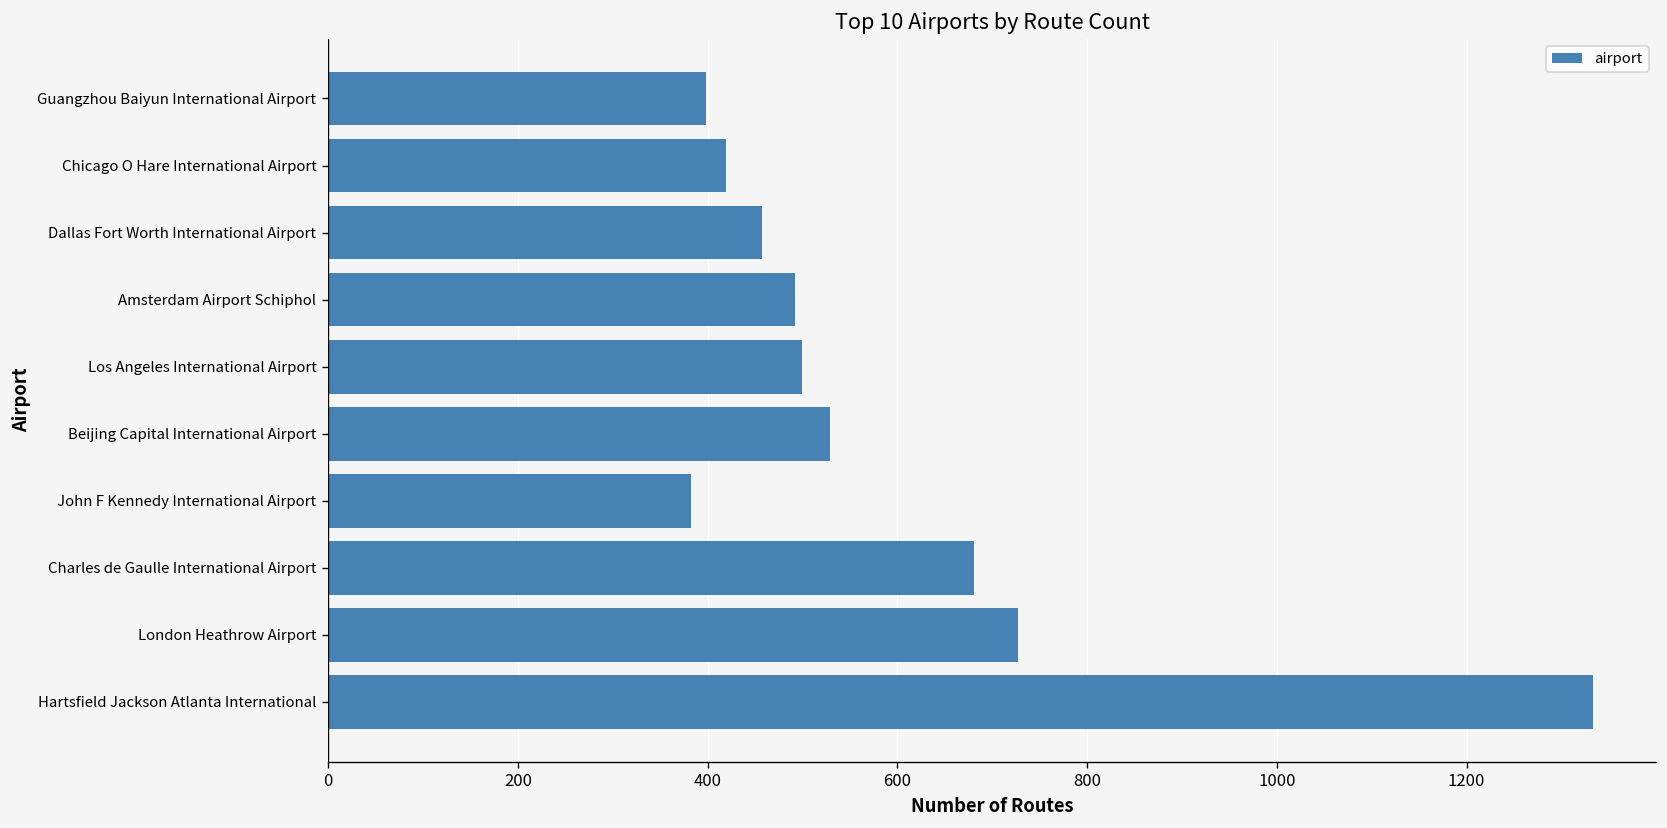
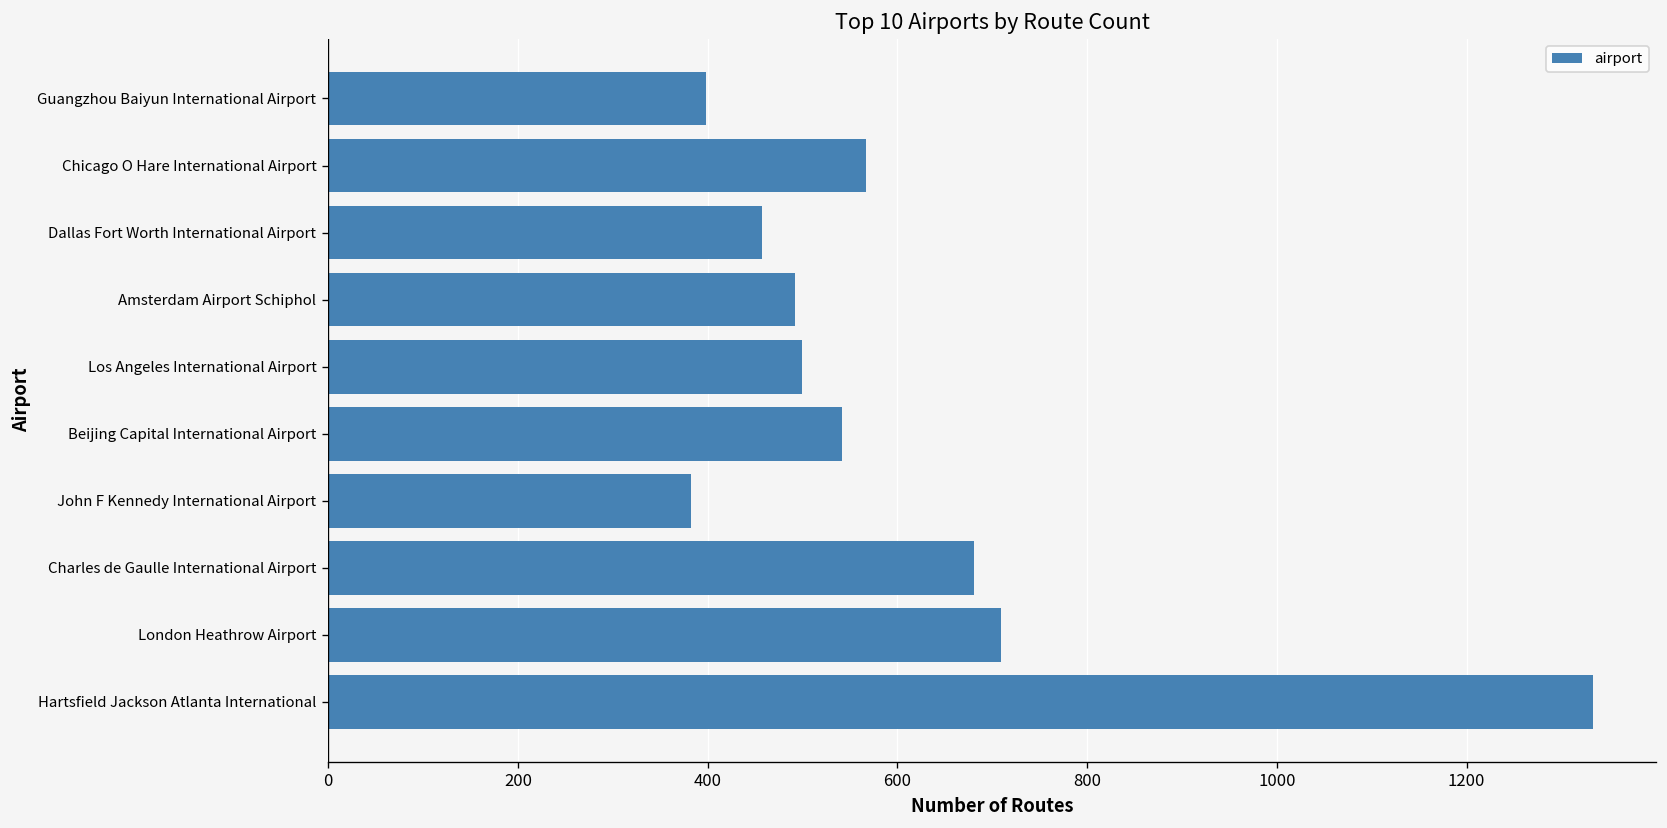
  {
    "Guangzhou Baiyun International Airport": 400,
-   "Chicago O Hare International Airport": 420,
+   "Chicago O Hare International Airport": 570,
    "Dallas Fort Worth International Airport": 460,
    "Amsterdam Airport Schiphol": 490,
    "Los Angeles International Airport": 500,
-   "Beijing Capital International Airport": 530,
+   "Beijing Capital International Airport": 540,
    "John F Kennedy International Airport": 380,
    "Charles de Gaulle International Airport": 680,
-   "London Heathrow Airport": 730,
+   "London Heathrow Airport": 710,
    "Hartsfield Jackson Atlanta International": 1330
  }
